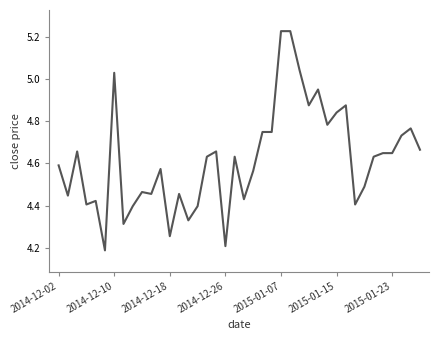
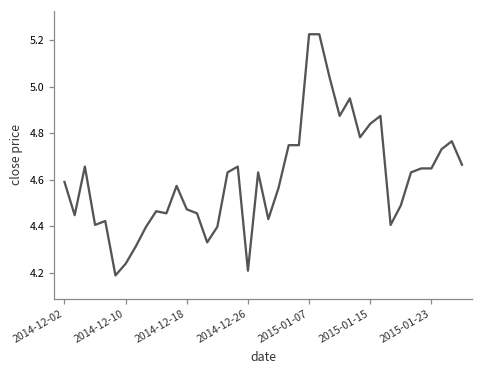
  {
    "2014-12-02": 4.59,
-   "2014-12-10": 5.03,
-   "2014-12-18": 4.26,
+   "2014-12-10": 4.24,
+   "2014-12-18": 4.47,
    "2014-12-26": 4.21,
    "2015-01-07": 5.23,
    "2015-01-15": 4.84,
    "2015-01-23": 4.65
  }
